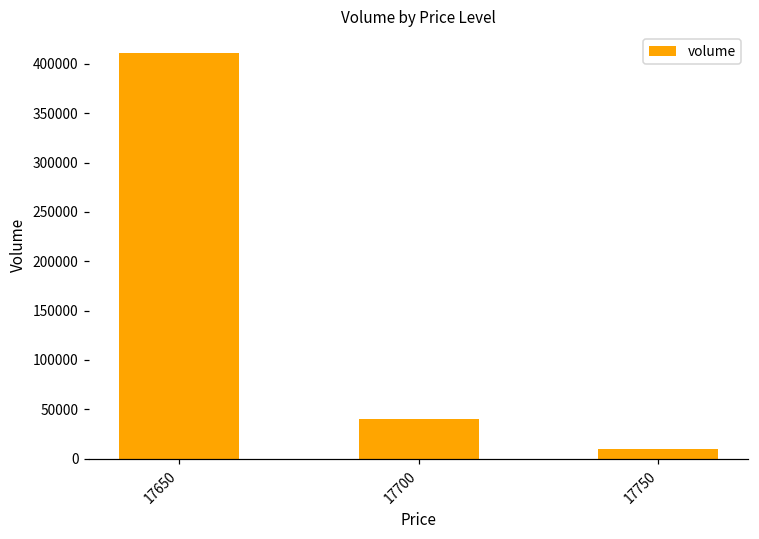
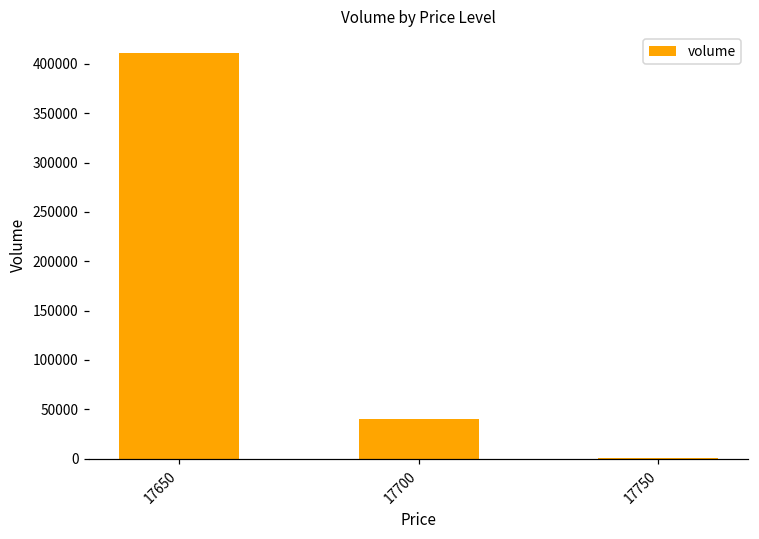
  {
    "17650": 410000,
    "17700": 40000,
-   "17750": 10000
+   "17750": 0
  }
